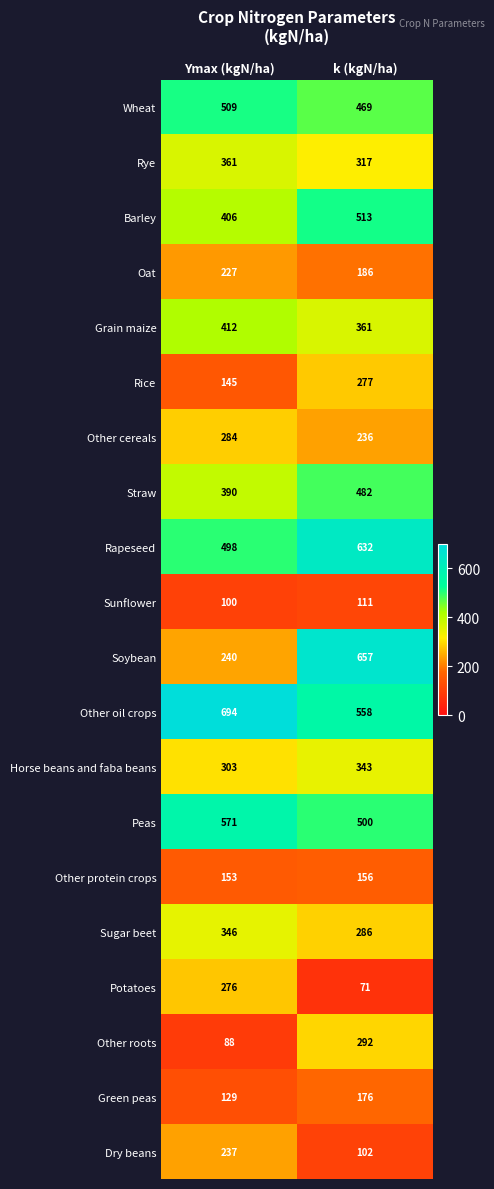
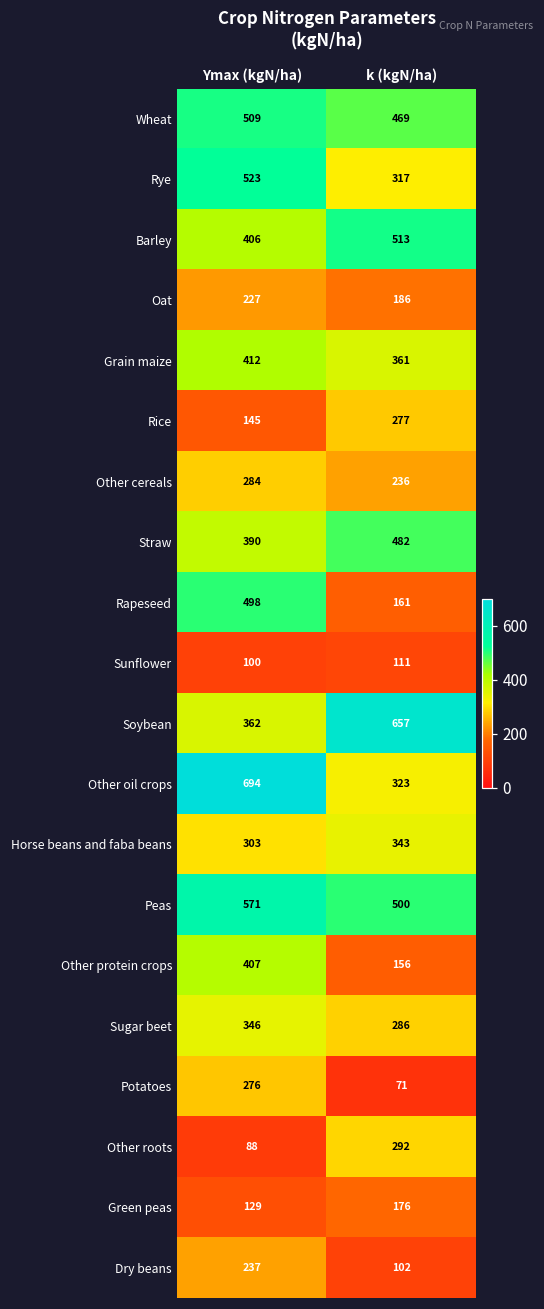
  {
    "Wheat": {
      "Ymax (kgN/ha)": 509,
      "k (kgN/ha)": 469
    },
    "Rye": {
-     "Ymax (kgN/ha)": 361,
+     "Ymax (kgN/ha)": 523,
      "k (kgN/ha)": 317
    },
    "Barley": {
      "Ymax (kgN/ha)": 406,
      "k (kgN/ha)": 513
    },
    "Oat": {
      "Ymax (kgN/ha)": 227,
      "k (kgN/ha)": 186
    },
    "Grain maize": {
      "Ymax (kgN/ha)": 412,
      "k (kgN/ha)": 361
    },
    "Rice": {
      "Ymax (kgN/ha)": 145,
      "k (kgN/ha)": 277
    },
    "Other cereals": {
      "Ymax (kgN/ha)": 284,
      "k (kgN/ha)": 236
    },
    "Straw": {
      "Ymax (kgN/ha)": 390,
      "k (kgN/ha)": 482
    },
    "Rapeseed": {
      "Ymax (kgN/ha)": 498,
-     "k (kgN/ha)": 632
+     "k (kgN/ha)": 161
    },
    "Sunflower": {
      "Ymax (kgN/ha)": 100,
      "k (kgN/ha)": 111
    },
    "Soybean": {
-     "Ymax (kgN/ha)": 240,
+     "Ymax (kgN/ha)": 362,
      "k (kgN/ha)": 657
    },
    "Other oil crops": {
      "Ymax (kgN/ha)": 694,
-     "k (kgN/ha)": 558
+     "k (kgN/ha)": 323
    },
    "Horse beans and faba beans": {
      "Ymax (kgN/ha)": 303,
      "k (kgN/ha)": 343
    },
    "Peas": {
      "Ymax (kgN/ha)": 571,
      "k (kgN/ha)": 500
    },
    "Other protein crops": {
-     "Ymax (kgN/ha)": 153,
+     "Ymax (kgN/ha)": 407,
      "k (kgN/ha)": 156
    },
    "Sugar beet": {
      "Ymax (kgN/ha)": 346,
      "k (kgN/ha)": 286
    },
    "Potatoes": {
      "Ymax (kgN/ha)": 276,
      "k (kgN/ha)": 71
    },
    "Other roots": {
      "Ymax (kgN/ha)": 88,
      "k (kgN/ha)": 292
    },
    "Green peas": {
      "Ymax (kgN/ha)": 129,
      "k (kgN/ha)": 176
    },
    "Dry beans": {
      "Ymax (kgN/ha)": 237,
      "k (kgN/ha)": 102
    }
  }
